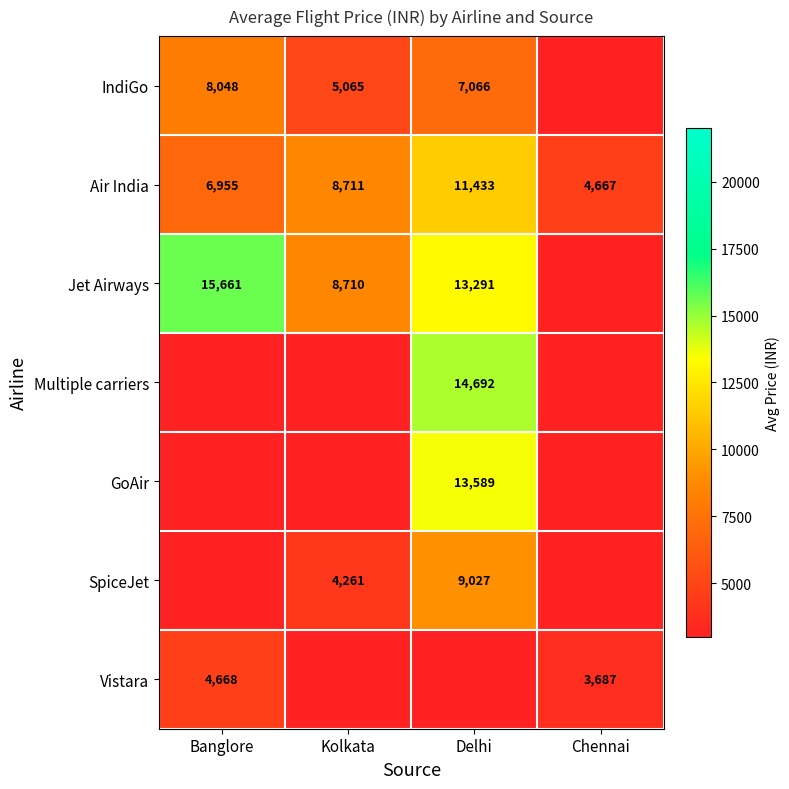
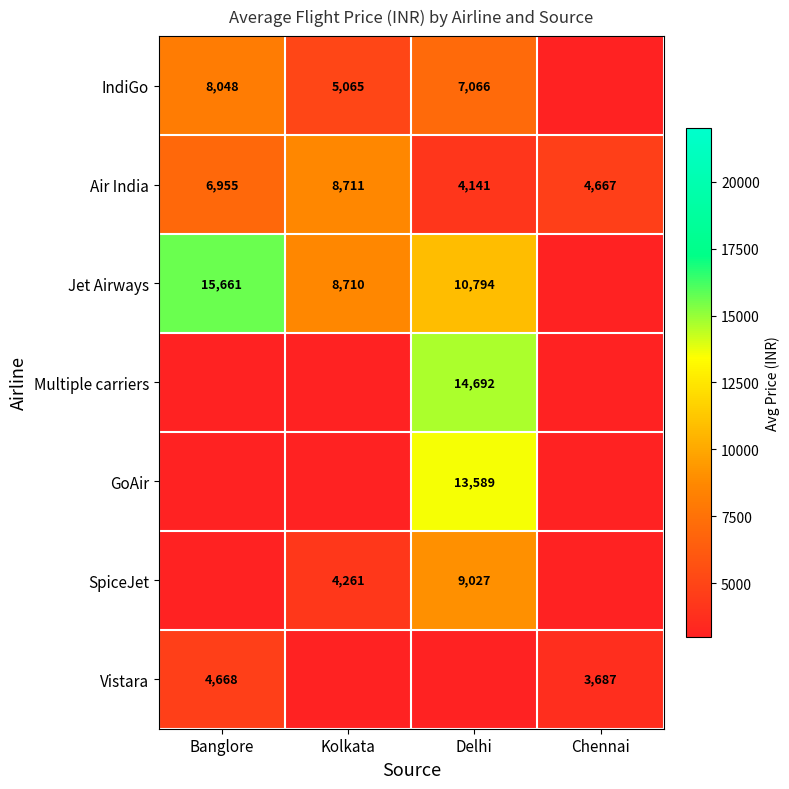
  {
    "IndiGo": {
      "Banglore": "8,048",
      "Kolkata": "5,065",
      "Delhi": "7,066"
    },
    "Air India": {
      "Banglore": "6,955",
      "Kolkata": "8,711",
-     "Delhi": "11,433",
+     "Delhi": "4,141",
      "Chennai": "4,667"
    },
    "Jet Airways": {
      "Banglore": "15,661",
      "Kolkata": "8,710",
-     "Delhi": "13,291"
+     "Delhi": "10,794"
    },
    "Multiple carriers": {
      "Delhi": "14,692"
    },
    "GoAir": {
      "Delhi": "13,589"
    },
    "SpiceJet": {
      "Kolkata": "4,261",
      "Delhi": "9,027"
    },
    "Vistara": {
      "Banglore": "4,668",
      "Chennai": "3,687"
    }
  }
